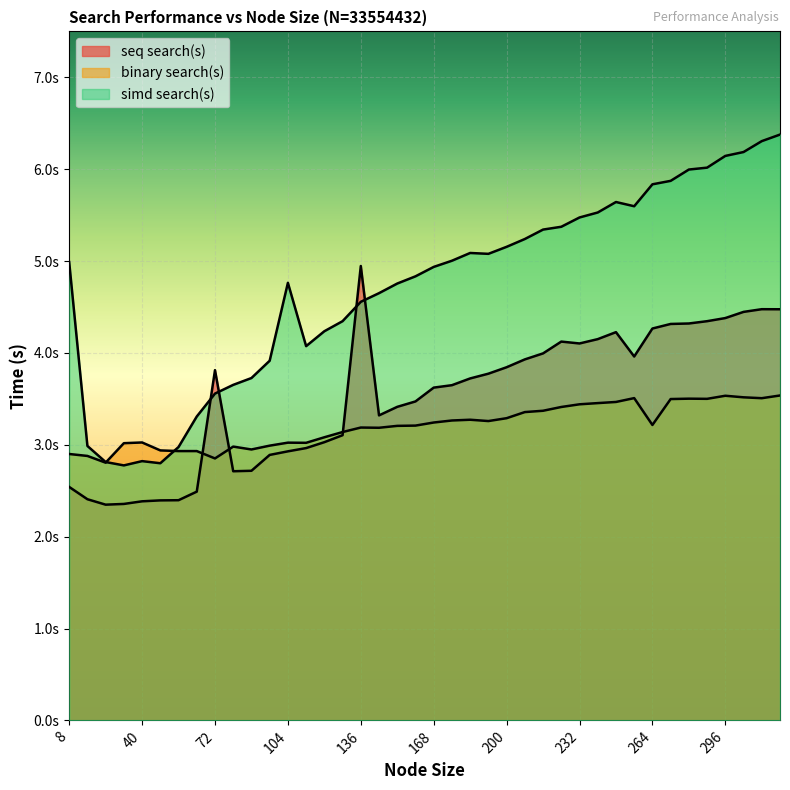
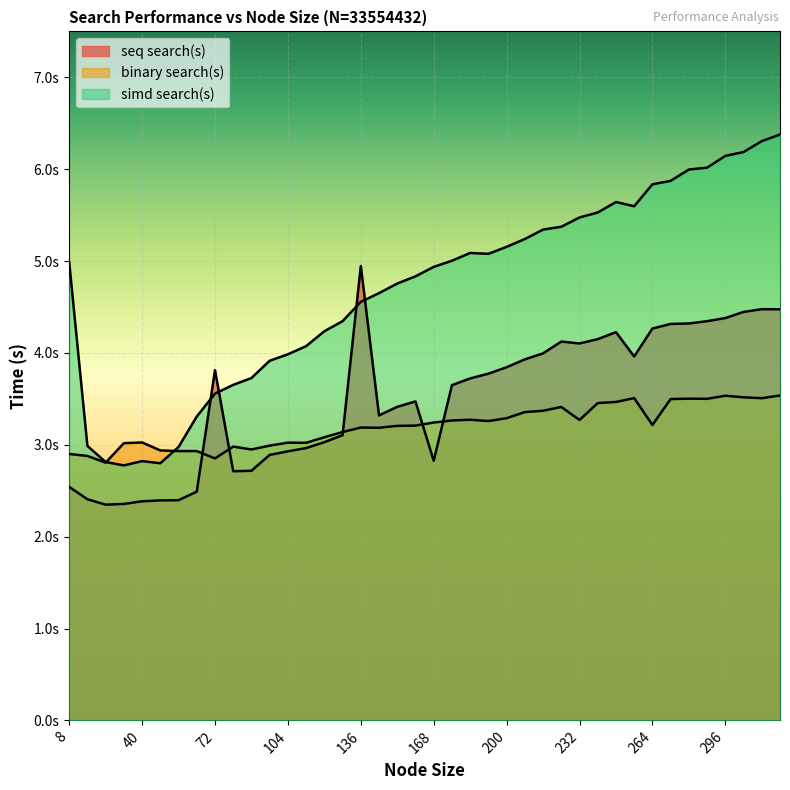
  {
    "seq search(s)": {
      "8": "2.5s",
      "40": "2.4s",
      "72": "3.8s",
      "104": "2.9s",
      "136": "4.9s",
-     "168": "3.6s",
+     "168": "2.8s",
      "200": "3.8s",
      "232": "4.1s",
      "264": "4.3s",
      "296": "4.4s"
    },
    "binary search(s)": {
      "8": "2.9s",
      "40": "3.0s",
      "72": "2.9s",
      "104": "3.0s",
      "136": "3.2s",
      "168": "3.2s",
      "200": "3.3s",
-     "232": "3.4s",
+     "232": "3.3s",
      "264": "3.2s",
      "296": "3.5s"
    },
    "simd search(s)": {
      "8": "5.0s",
      "40": "2.8s",
      "72": "3.6s",
-     "104": "4.8s",
+     "104": "4.0s",
      "136": "4.6s",
      "168": "4.9s",
      "200": "5.2s",
      "232": "5.5s",
      "264": "5.8s",
      "296": "6.1s"
    }
  }
